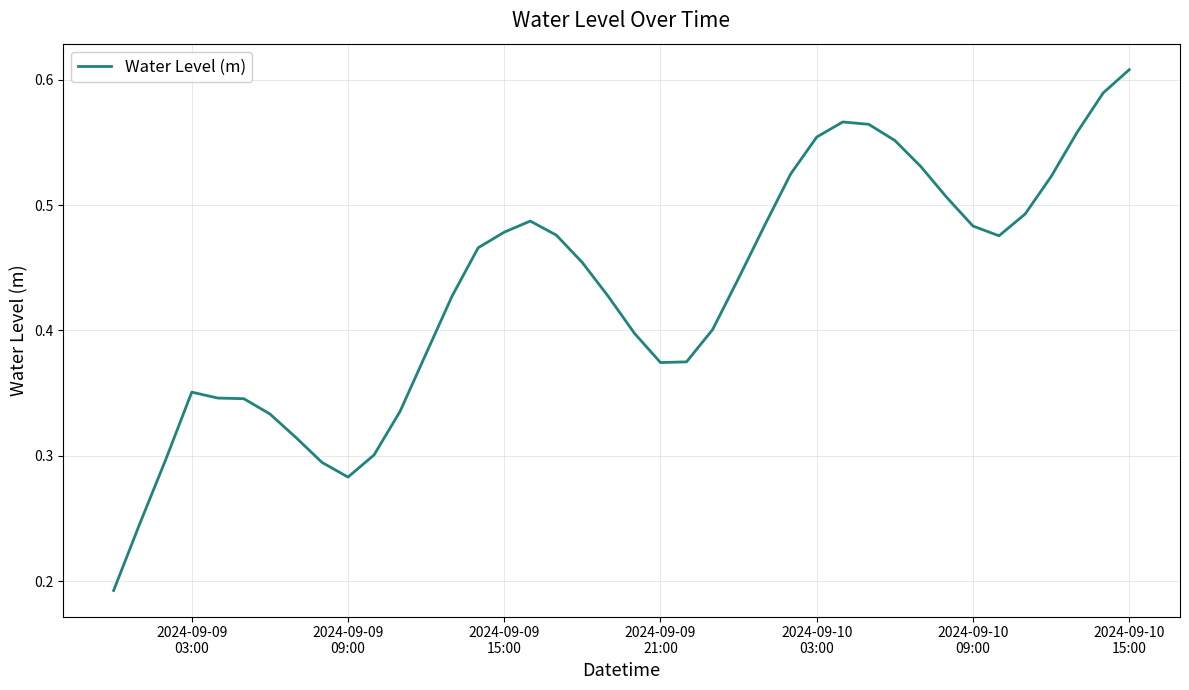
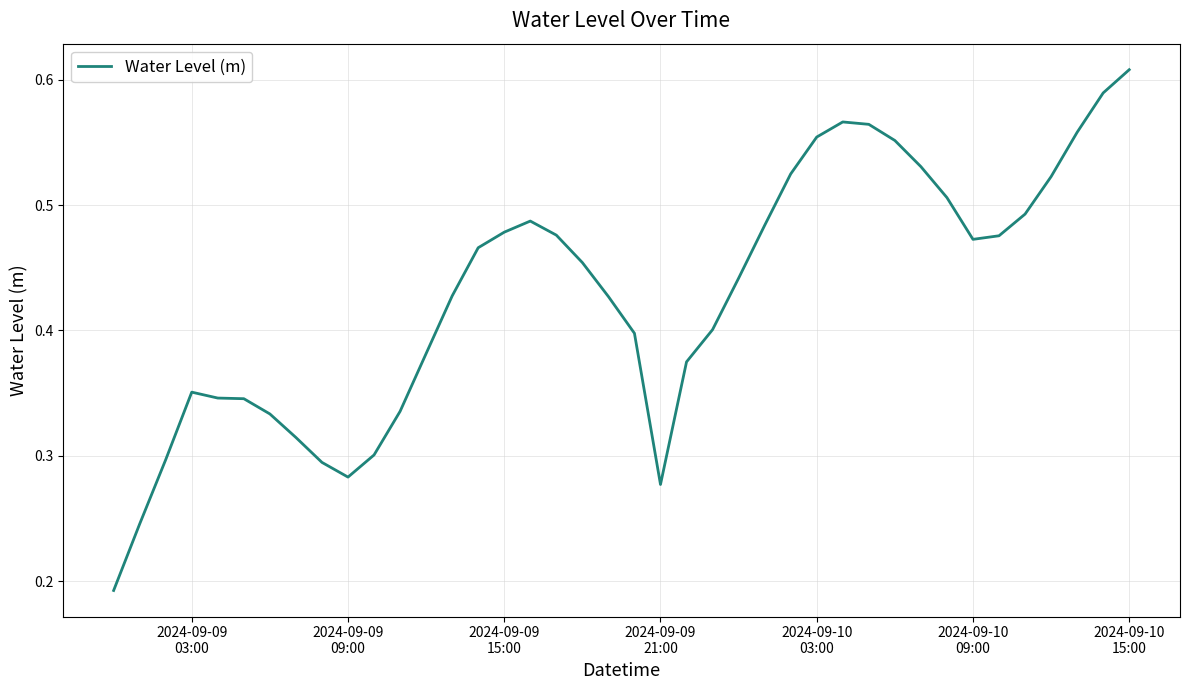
  {
    "2024-09-09 03:00": 0.351,
    "2024-09-09 09:00": 0.283,
    "2024-09-09 15:00": 0.478,
-   "2024-09-09 21:00": 0.374,
+   "2024-09-09 21:00": 0.277,
    "2024-09-10 03:00": 0.554,
-   "2024-09-10 09:00": 0.483,
+   "2024-09-10 09:00": 0.473,
    "2024-09-10 15:00": 0.608
  }
